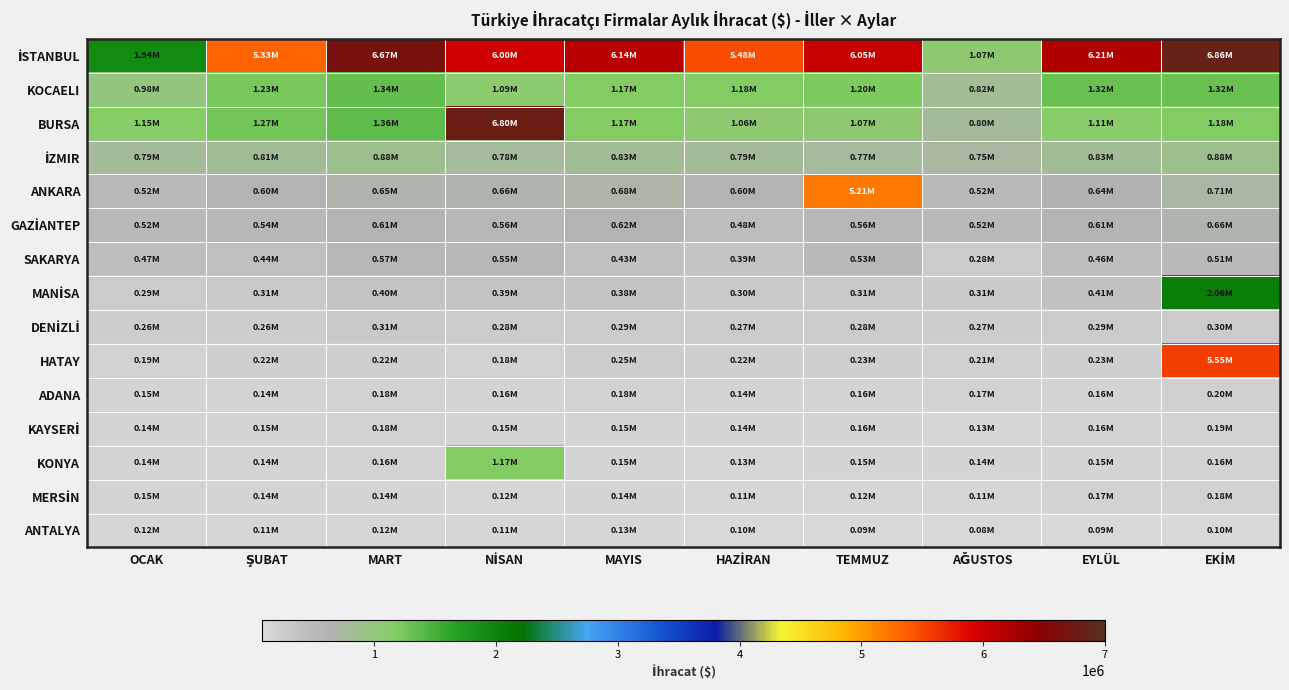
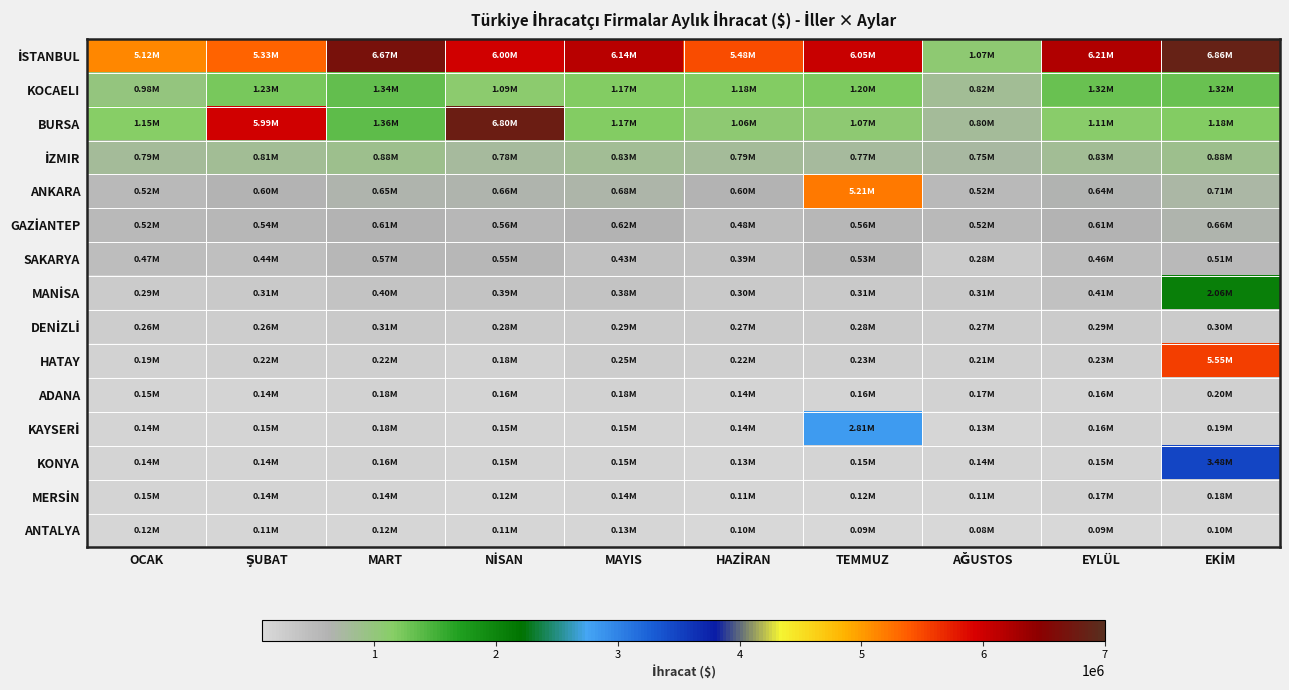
  {
    "İSTANBUL": {
-     "OCAK": "1.94M",
+     "OCAK": "5.12M",
      "ŞUBAT": "5.33M",
      "MART": "6.67M",
      "NİSAN": "6.00M",
      "MAYIS": "6.14M",
      "HAZİRAN": "5.48M",
      "TEMMUZ": "6.05M",
      "AĞUSTOS": "1.07M",
      "EYLÜL": "6.21M",
      "EKİM": "6.86M"
    },
    "KOCAELI": {
      "OCAK": "0.98M",
      "ŞUBAT": "1.23M",
      "MART": "1.34M",
      "NİSAN": "1.09M",
      "MAYIS": "1.17M",
      "HAZİRAN": "1.18M",
      "TEMMUZ": "1.20M",
      "AĞUSTOS": "0.82M",
      "EYLÜL": "1.32M",
      "EKİM": "1.32M"
    },
    "BURSA": {
      "OCAK": "1.15M",
-     "ŞUBAT": "1.27M",
+     "ŞUBAT": "5.99M",
      "MART": "1.36M",
      "NİSAN": "6.80M",
      "MAYIS": "1.17M",
      "HAZİRAN": "1.06M",
      "TEMMUZ": "1.07M",
      "AĞUSTOS": "0.80M",
      "EYLÜL": "1.11M",
      "EKİM": "1.18M"
    },
    "İZMIR": {
      "OCAK": "0.79M",
      "ŞUBAT": "0.81M",
      "MART": "0.88M",
      "NİSAN": "0.78M",
      "MAYIS": "0.83M",
      "HAZİRAN": "0.79M",
      "TEMMUZ": "0.77M",
      "AĞUSTOS": "0.75M",
      "EYLÜL": "0.83M",
      "EKİM": "0.88M"
    },
    "ANKARA": {
      "OCAK": "0.52M",
      "ŞUBAT": "0.60M",
      "MART": "0.65M",
      "NİSAN": "0.66M",
      "MAYIS": "0.68M",
      "HAZİRAN": "0.60M",
      "TEMMUZ": "5.21M",
      "AĞUSTOS": "0.52M",
      "EYLÜL": "0.64M",
      "EKİM": "0.71M"
    },
    "GAZİANTEP": {
      "OCAK": "0.52M",
      "ŞUBAT": "0.54M",
      "MART": "0.61M",
      "NİSAN": "0.56M",
      "MAYIS": "0.62M",
      "HAZİRAN": "0.48M",
      "TEMMUZ": "0.56M",
      "AĞUSTOS": "0.52M",
      "EYLÜL": "0.61M",
      "EKİM": "0.66M"
    },
    "SAKARYA": {
      "OCAK": "0.47M",
      "ŞUBAT": "0.44M",
      "MART": "0.57M",
      "NİSAN": "0.55M",
      "MAYIS": "0.43M",
      "HAZİRAN": "0.39M",
      "TEMMUZ": "0.53M",
      "AĞUSTOS": "0.28M",
      "EYLÜL": "0.46M",
      "EKİM": "0.51M"
    },
    "MANİSA": {
      "OCAK": "0.29M",
      "ŞUBAT": "0.31M",
      "MART": "0.40M",
      "NİSAN": "0.39M",
      "MAYIS": "0.38M",
      "HAZİRAN": "0.30M",
      "TEMMUZ": "0.31M",
      "AĞUSTOS": "0.31M",
      "EYLÜL": "0.41M",
      "EKİM": "2.06M"
    },
    "DENİZLİ": {
      "OCAK": "0.26M",
      "ŞUBAT": "0.26M",
      "MART": "0.31M",
      "NİSAN": "0.28M",
      "MAYIS": "0.29M",
      "HAZİRAN": "0.27M",
      "TEMMUZ": "0.28M",
      "AĞUSTOS": "0.27M",
      "EYLÜL": "0.29M",
      "EKİM": "0.30M"
    },
    "HATAY": {
      "OCAK": "0.19M",
      "ŞUBAT": "0.22M",
      "MART": "0.22M",
      "NİSAN": "0.18M",
      "MAYIS": "0.25M",
      "HAZİRAN": "0.22M",
      "TEMMUZ": "0.23M",
      "AĞUSTOS": "0.21M",
      "EYLÜL": "0.23M",
      "EKİM": "5.55M"
    },
    "ADANA": {
      "OCAK": "0.15M",
      "ŞUBAT": "0.14M",
      "MART": "0.18M",
      "NİSAN": "0.16M",
      "MAYIS": "0.18M",
      "HAZİRAN": "0.14M",
      "TEMMUZ": "0.16M",
      "AĞUSTOS": "0.17M",
      "EYLÜL": "0.16M",
      "EKİM": "0.20M"
    },
    "KAYSERİ": {
      "OCAK": "0.14M",
      "ŞUBAT": "0.15M",
      "MART": "0.18M",
      "NİSAN": "0.15M",
      "MAYIS": "0.15M",
      "HAZİRAN": "0.14M",
-     "TEMMUZ": "0.16M",
+     "TEMMUZ": "2.81M",
      "AĞUSTOS": "0.13M",
      "EYLÜL": "0.16M",
      "EKİM": "0.19M"
    },
    "KONYA": {
      "OCAK": "0.14M",
      "ŞUBAT": "0.14M",
      "MART": "0.16M",
-     "NİSAN": "1.17M",
+     "NİSAN": "0.15M",
      "MAYIS": "0.15M",
      "HAZİRAN": "0.13M",
      "TEMMUZ": "0.15M",
      "AĞUSTOS": "0.14M",
      "EYLÜL": "0.15M",
-     "EKİM": "0.16M"
+     "EKİM": "3.48M"
    },
    "MERSİN": {
      "OCAK": "0.15M",
      "ŞUBAT": "0.14M",
      "MART": "0.14M",
      "NİSAN": "0.12M",
      "MAYIS": "0.14M",
      "HAZİRAN": "0.11M",
      "TEMMUZ": "0.12M",
      "AĞUSTOS": "0.11M",
      "EYLÜL": "0.17M",
      "EKİM": "0.18M"
    },
    "ANTALYA": {
      "OCAK": "0.12M",
      "ŞUBAT": "0.11M",
      "MART": "0.12M",
      "NİSAN": "0.11M",
      "MAYIS": "0.13M",
      "HAZİRAN": "0.10M",
      "TEMMUZ": "0.09M",
      "AĞUSTOS": "0.08M",
      "EYLÜL": "0.09M",
      "EKİM": "0.10M"
    }
  }
